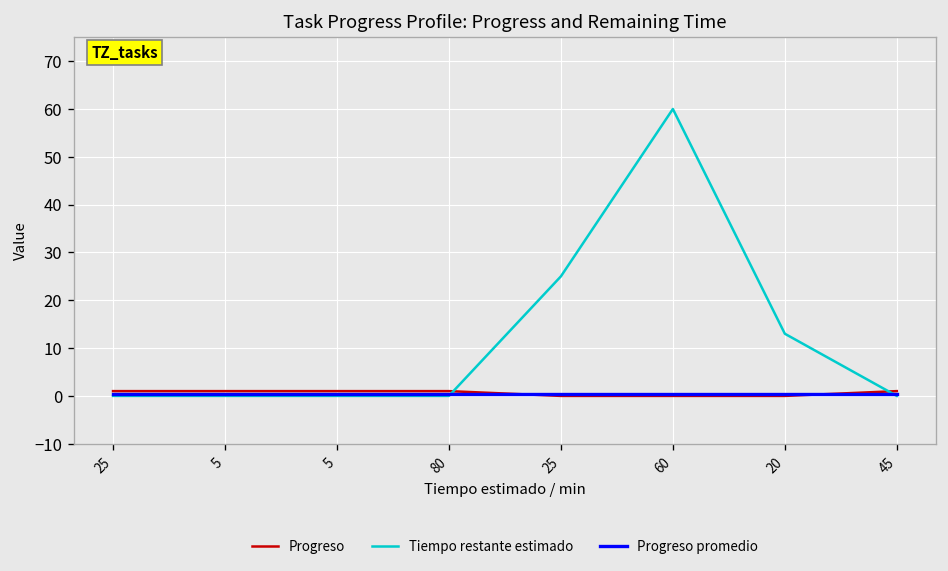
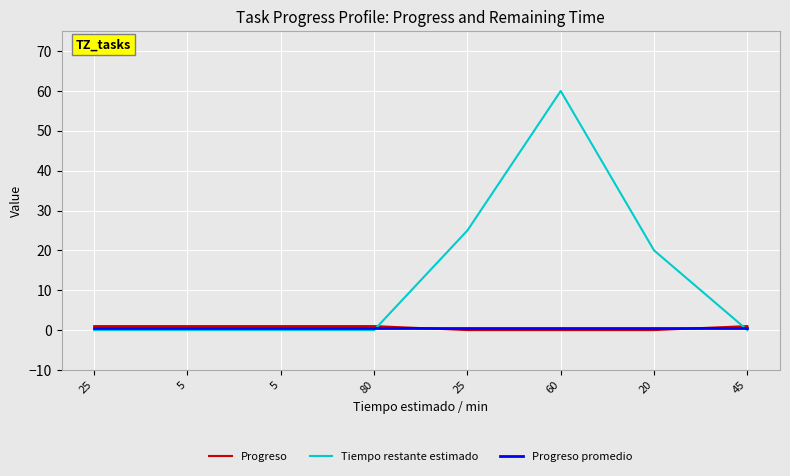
  {
    "Tiempo restante estimado": {
      "60": 60,
-     "20": 13
+     "20": 20
    }
  }
